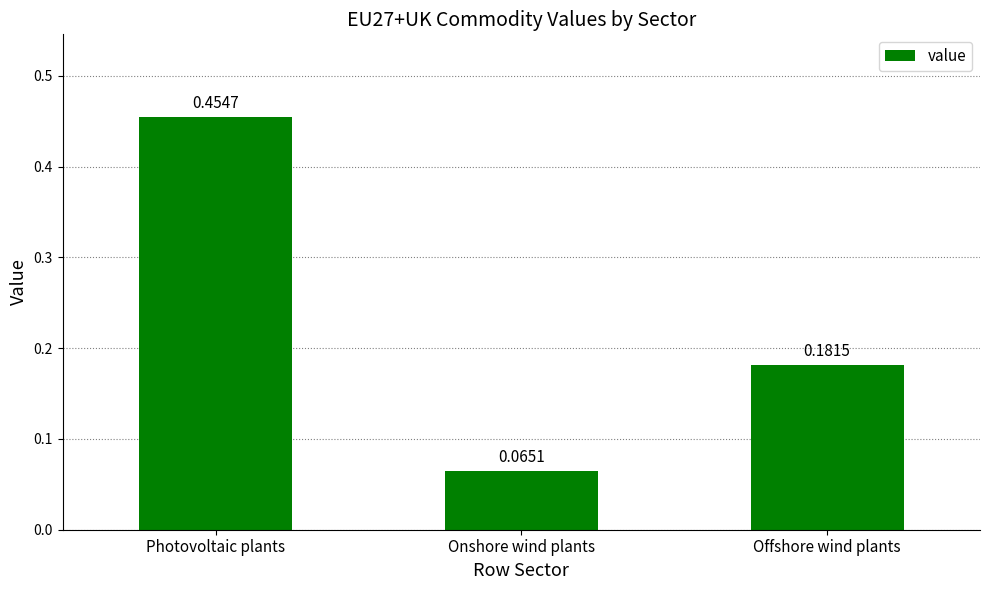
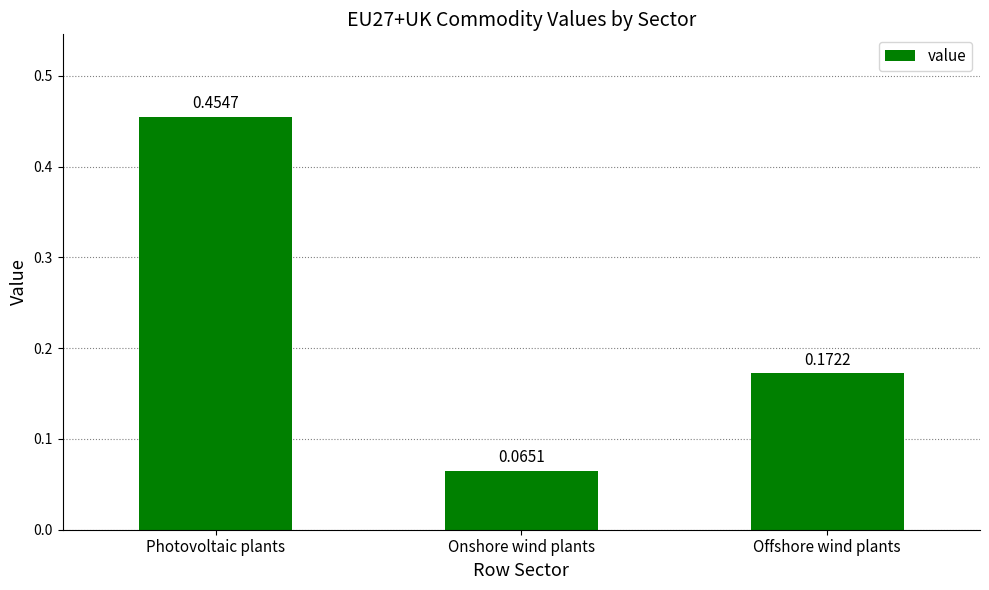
  {
    "Photovoltaic plants": 0.4547,
    "Onshore wind plants": 0.0651,
-   "Offshore wind plants": 0.1815
+   "Offshore wind plants": 0.1722
  }
